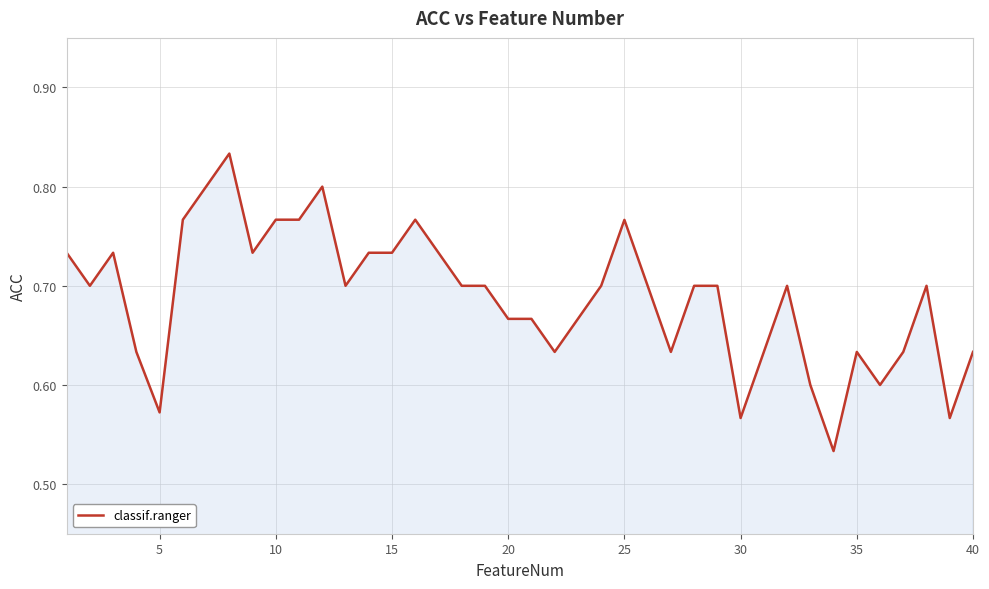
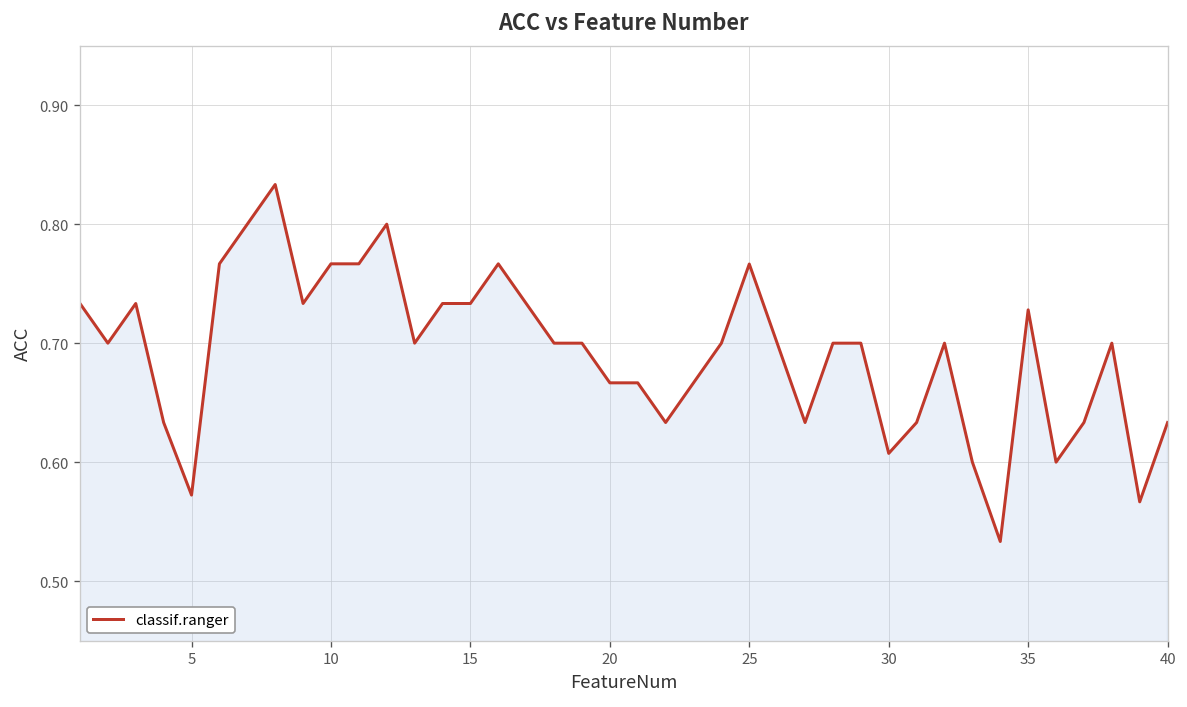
  {
    "5": 0.57,
    "10": 0.77,
    "15": 0.73,
    "20": 0.67,
    "25": 0.77,
-   "30": 0.57,
-   "35": 0.63,
+   "30": 0.61,
+   "35": 0.73,
    "40": 0.63
  }
